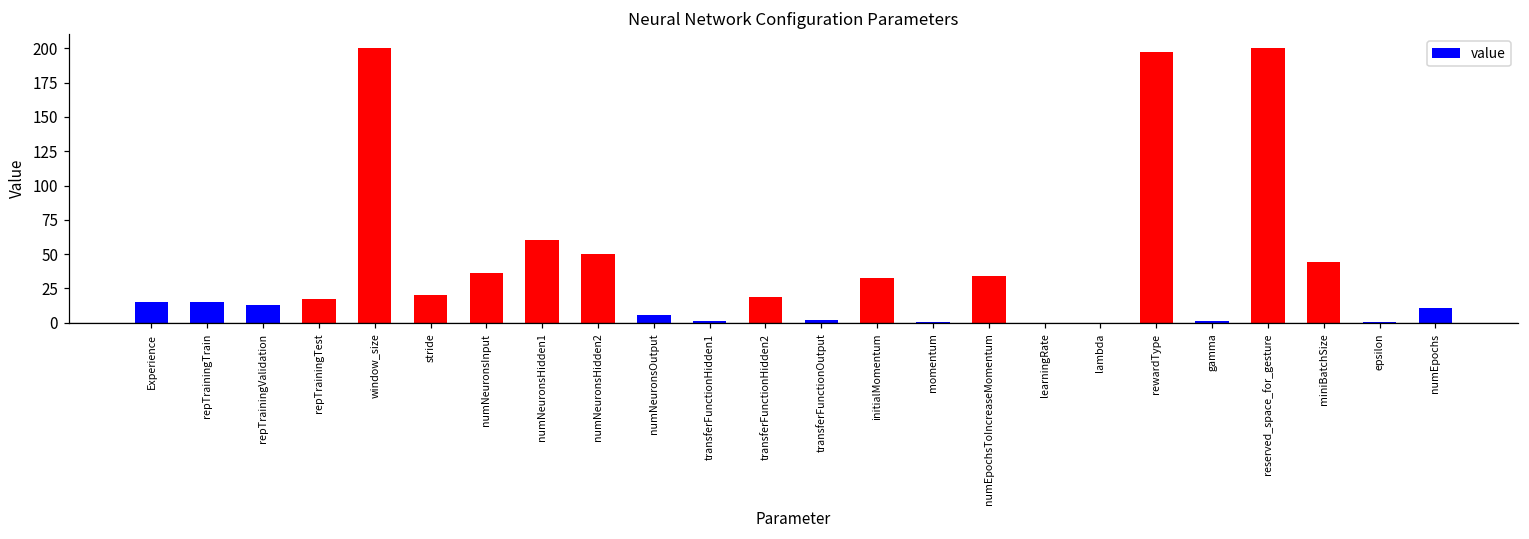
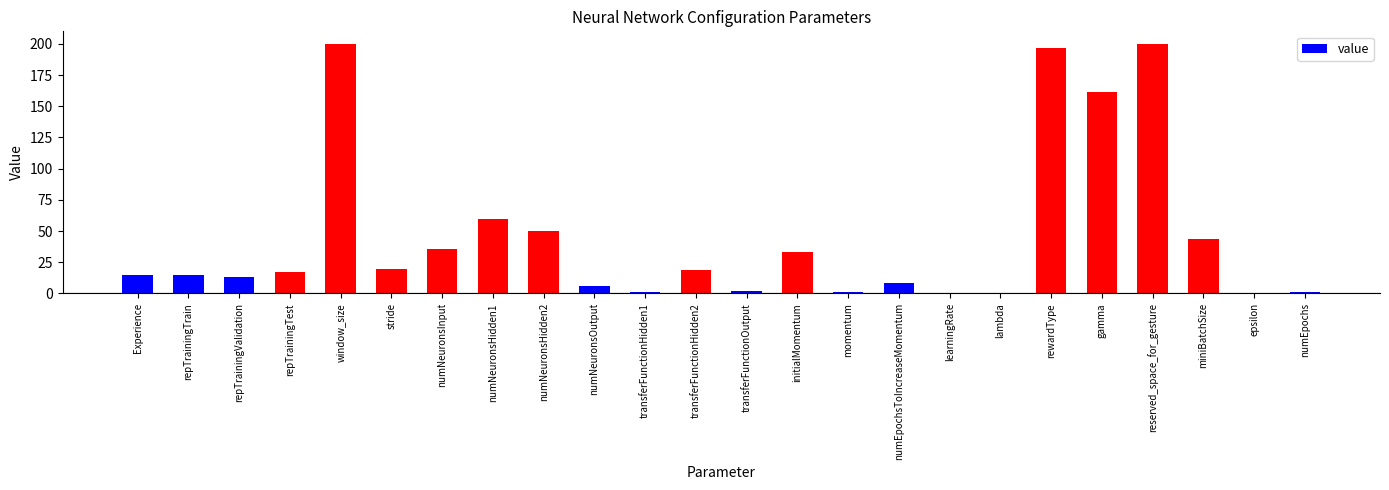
  {
    "Experience": 15,
    "repTrainingTrain": 15,
    "repTrainingValidation": 13,
    "repTrainingTest": 17,
    "window_size": 200,
    "stride": 20,
    "numNeuronsInput": 36,
    "numNeuronsHidden1": 60,
    "numNeuronsHidden2": 50,
    "numNeuronsOutput": 6,
    "transferFunctionHidden2": 19,
    "initialMomentum": 33,
-   "numEpochsToIncreaseMomentum": 34,
+   "numEpochsToIncreaseMomentum": 8,
    "rewardType": 197,
-   "gamma": 1,
+   "gamma": 162,
    "reserved_space_for_gesture": 200,
    "miniBatchSize": 44,
-   "numEpochs": 11
+   "numEpochs": 1
  }
